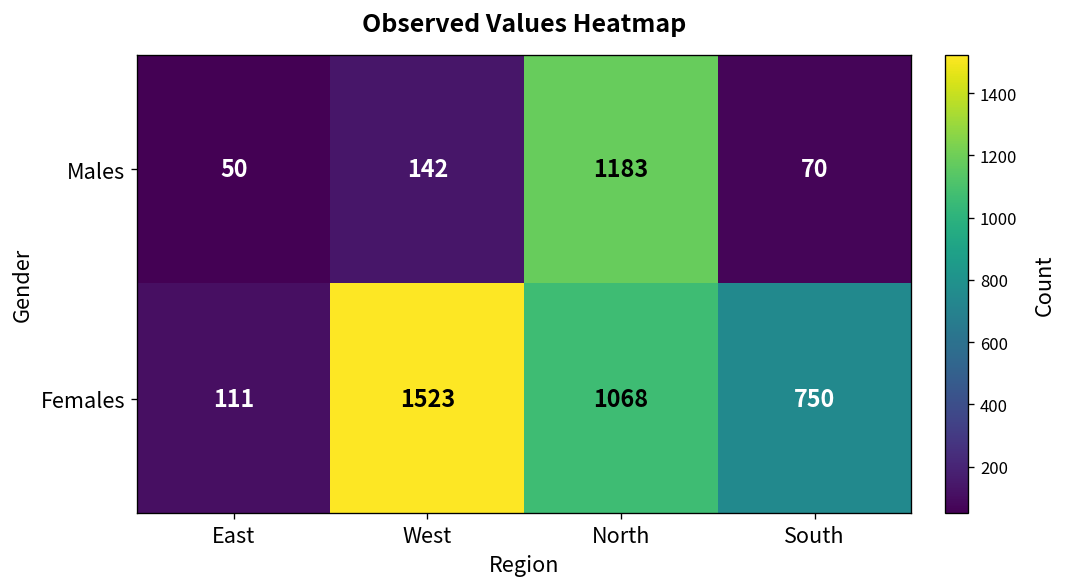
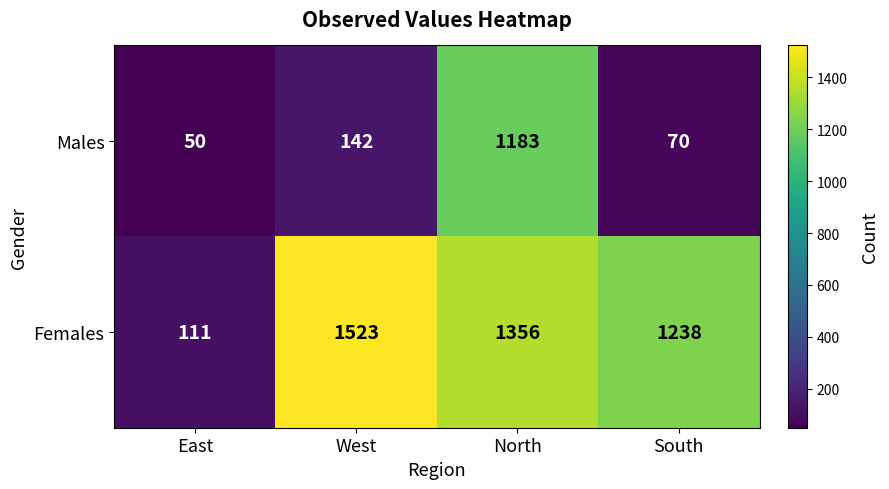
  {
    "Males": {
      "East": 50,
      "West": 142,
      "North": 1183,
      "South": 70
    },
    "Females": {
      "East": 111,
      "West": 1523,
-     "North": 1068,
-     "South": 750
+     "North": 1356,
+     "South": 1238
    }
  }
